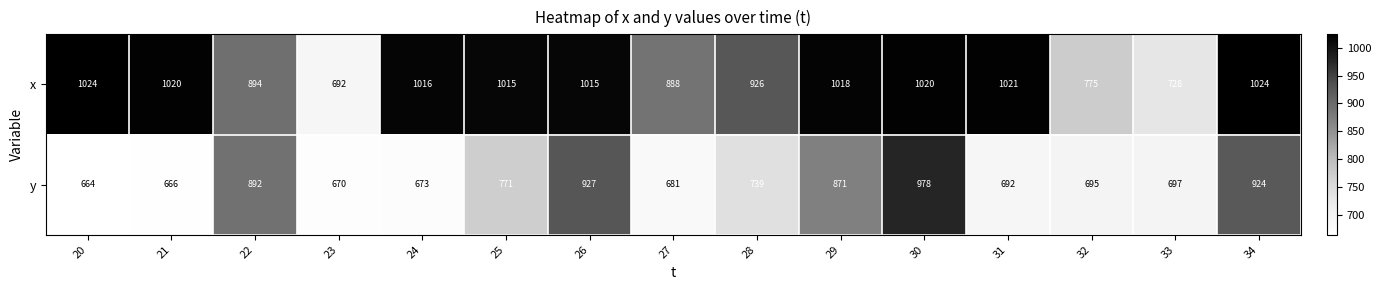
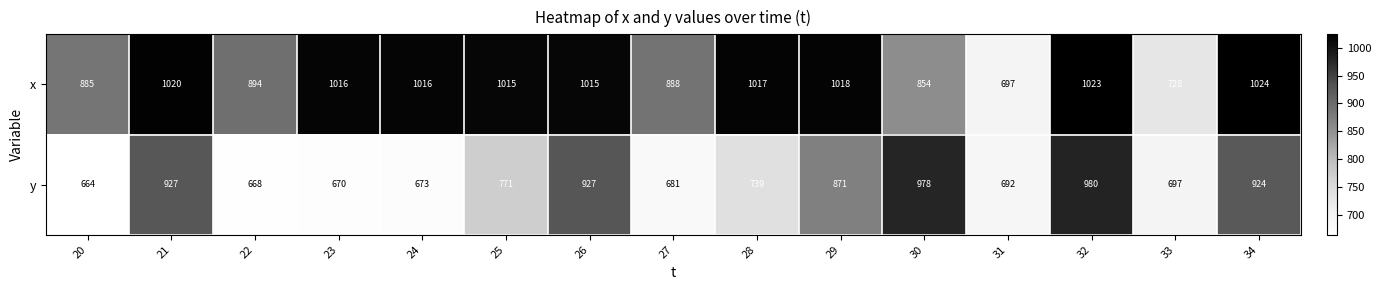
  {
    "x": {
-     "20": 1024,
+     "20": 885,
      "21": 1020,
      "22": 894,
-     "23": 692,
+     "23": 1016,
      "24": 1016,
      "25": 1015,
      "26": 1015,
      "27": 888,
-     "28": 926,
+     "28": 1017,
      "29": 1018,
-     "30": 1020,
-     "31": 1021,
-     "32": 775,
+     "30": 854,
+     "31": 697,
+     "32": 1023,
      "34": 1024
    },
    "y": {
      "20": 664,
-     "21": 666,
-     "22": 892,
+     "21": 927,
+     "22": 668,
      "23": 670,
      "24": 673,
      "25": 771,
      "26": 927,
      "27": 681,
      "29": 871,
      "30": 978,
      "31": 692,
-     "32": 695,
+     "32": 980,
      "33": 697,
      "34": 924
    }
  }
